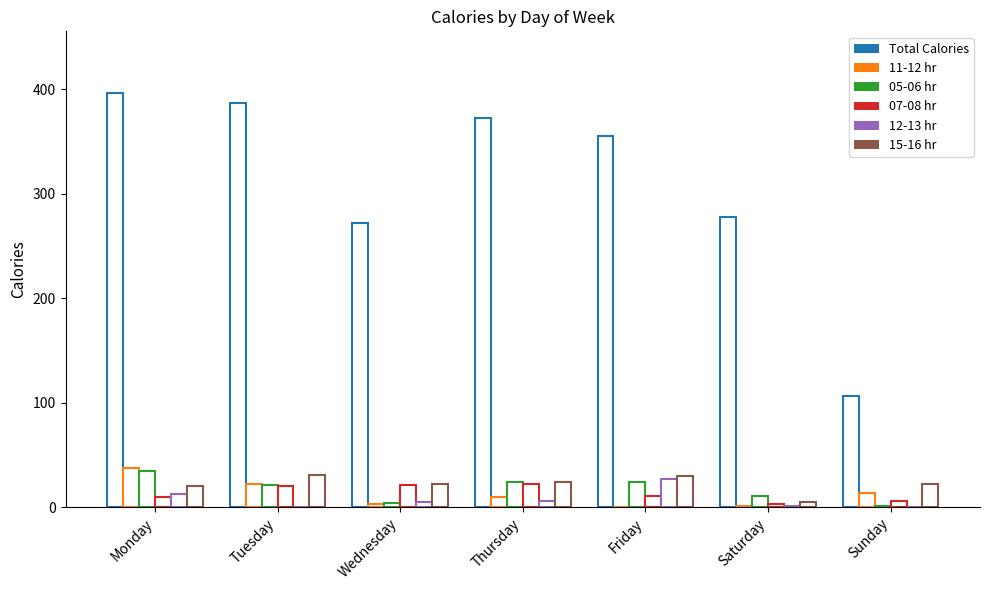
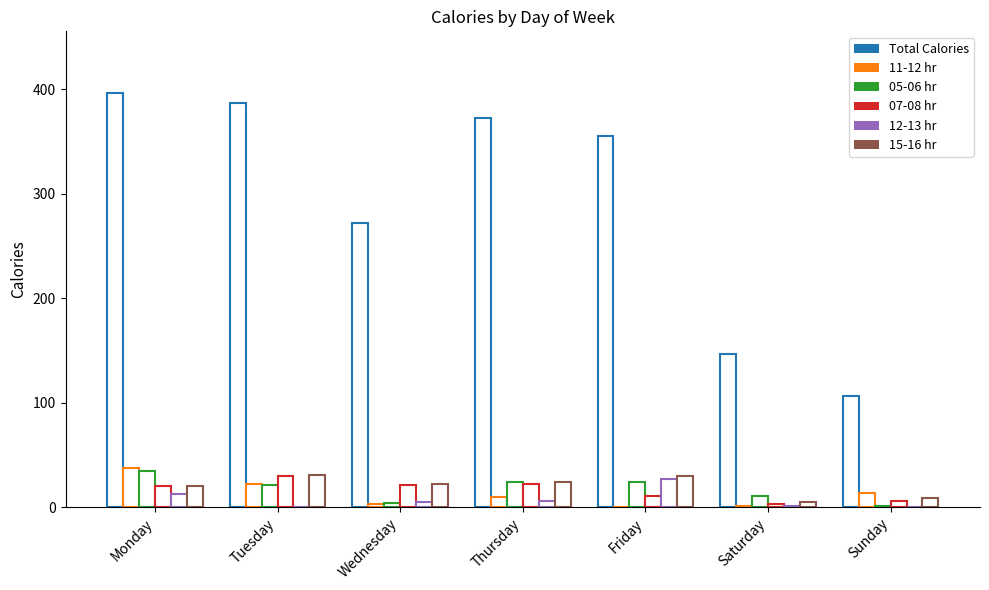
  {
    "Total Calories": {
      "Monday": 396,
      "Tuesday": 387,
      "Wednesday": 272,
      "Thursday": 372,
      "Friday": 355,
-     "Saturday": 278,
+     "Saturday": 147,
      "Sunday": 106
    },
    "11-12 hr": {
      "Monday": 38,
      "Tuesday": 22,
      "Wednesday": 3,
      "Thursday": 10,
      "Friday": 0,
      "Sunday": 14
    },
    "05-06 hr": {
      "Monday": 35,
      "Tuesday": 21,
      "Wednesday": 4,
      "Thursday": 24,
      "Friday": 24,
      "Saturday": 11
    },
    "07-08 hr": {
-     "Monday": 10,
-     "Tuesday": 20,
+     "Monday": 20,
+     "Tuesday": 30,
      "Wednesday": 21,
      "Thursday": 22,
      "Friday": 11,
      "Saturday": 3,
      "Sunday": 6
    },
    "12-13 hr": {
      "Monday": 13,
      "Tuesday": 0,
      "Wednesday": 5,
      "Thursday": 6,
      "Friday": 27,
      "Sunday": 0
    },
    "15-16 hr": {
      "Monday": 20,
      "Tuesday": 31,
      "Wednesday": 22,
      "Thursday": 24,
      "Friday": 30,
      "Saturday": 5,
-     "Sunday": 22
+     "Sunday": 9
    }
  }
